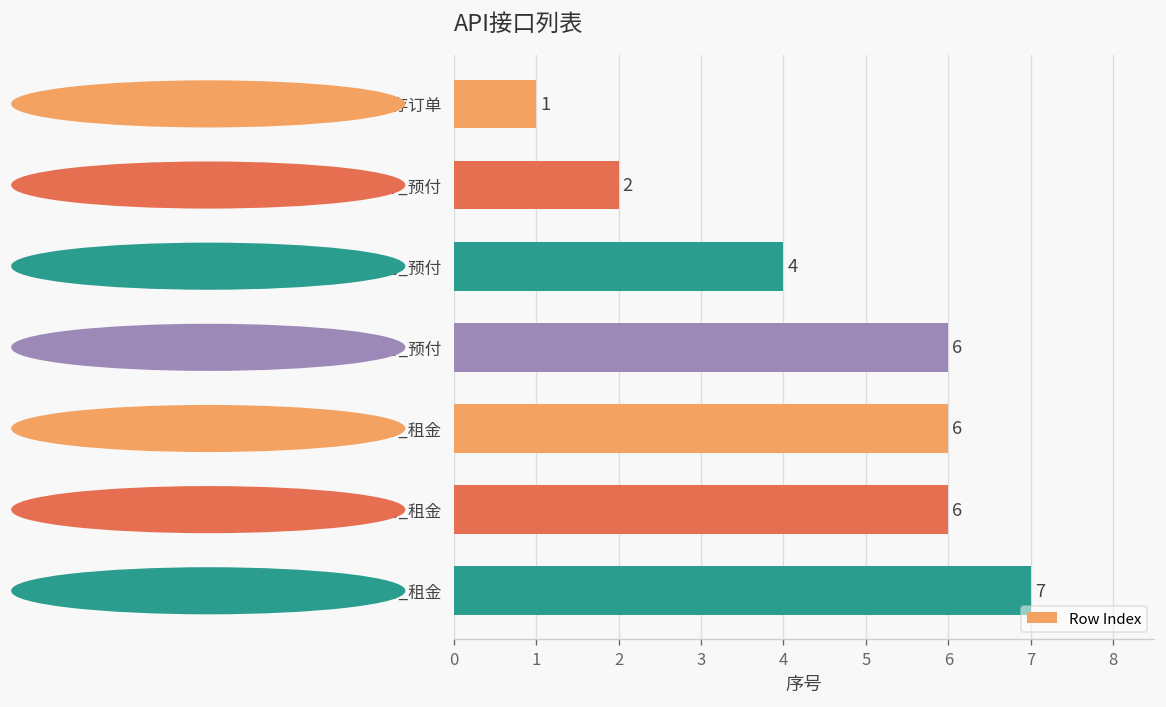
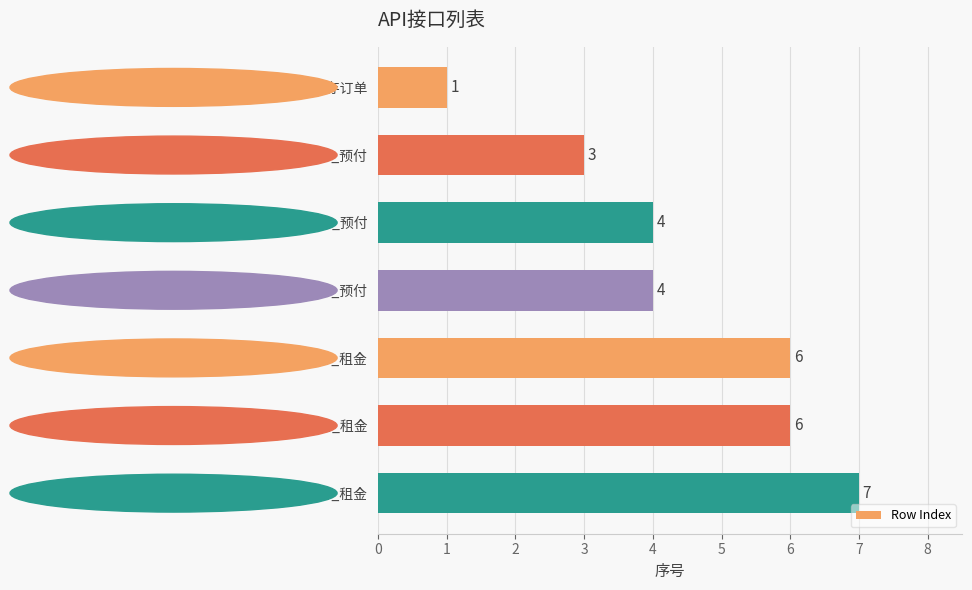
  {
    "APP:保存订单": 1,
-   "APP:支付中心_预付": 2,
+   "APP:支付中心_预付": 3,
    "APP:输入支付密码_预付": 4,
-   "APP:去支付_预付": 6,
+   "APP:去支付_预付": 4,
    "APP:支付中心_租金": 6,
    "APP:输入支付密码_租金": 6,
    "APP:去支付_租金": 7
  }
